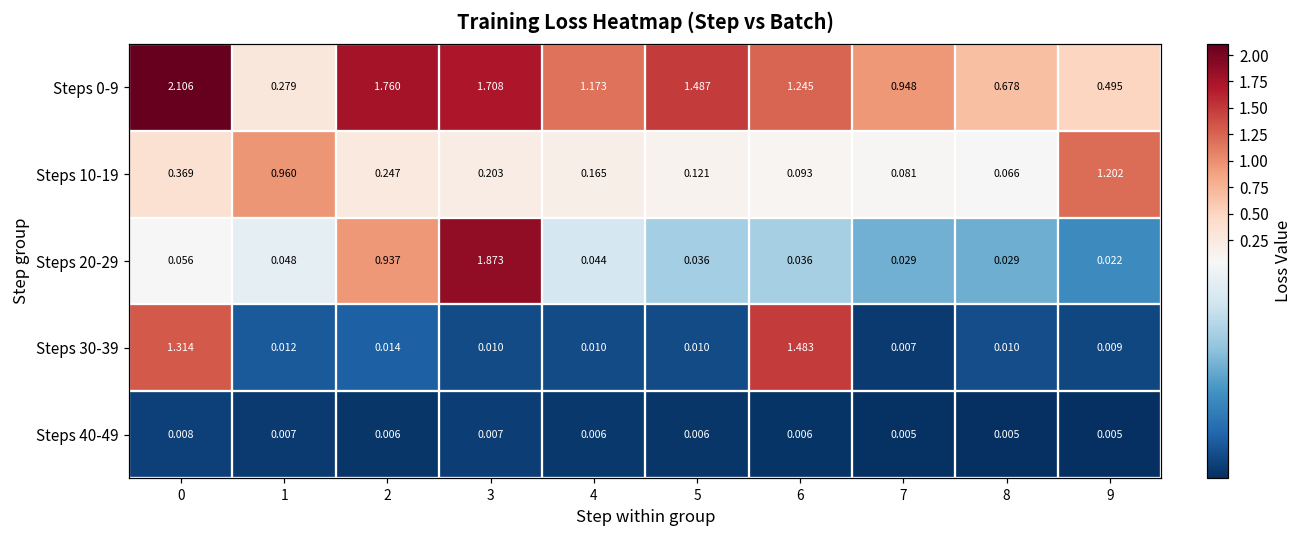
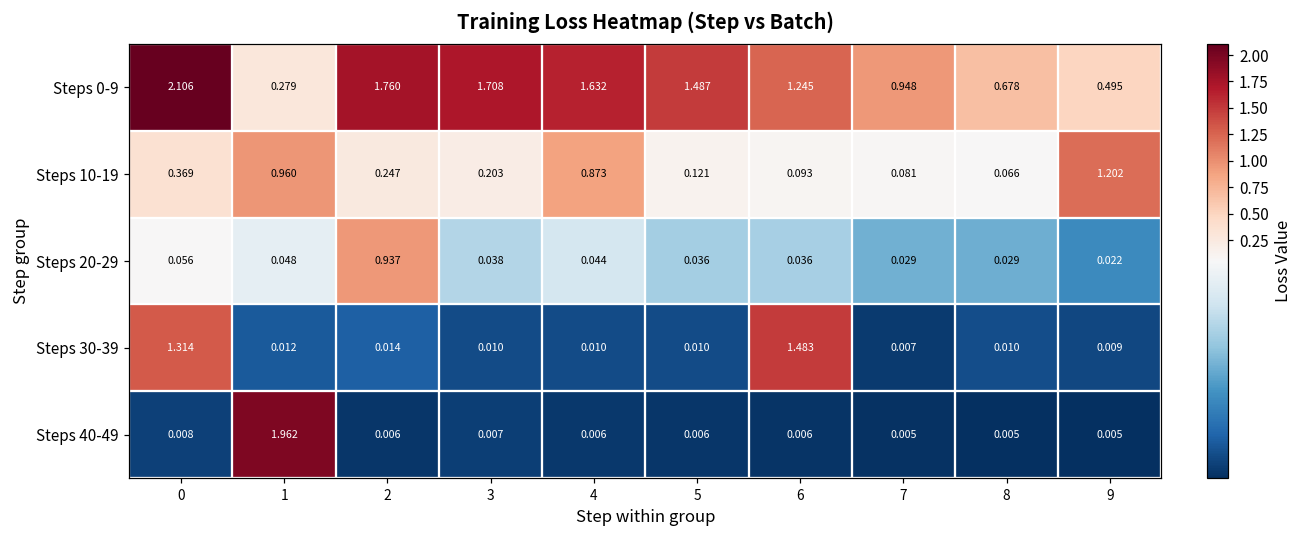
  {
    "Steps 0-9": {
      "0": 2.106,
      "1": 0.279,
      "2": 1.760,
      "3": 1.708,
-     "4": 1.173,
+     "4": 1.632,
      "5": 1.487,
      "6": 1.245,
      "7": 0.948,
      "8": 0.678,
      "9": 0.495
    },
    "Steps 10-19": {
      "0": 0.369,
      "1": 0.960,
      "2": 0.247,
      "3": 0.203,
-     "4": 0.165,
+     "4": 0.873,
      "5": 0.121,
      "6": 0.093,
      "7": 0.081,
      "8": 0.066,
      "9": 1.202
    },
    "Steps 20-29": {
      "0": 0.056,
      "1": 0.048,
      "2": 0.937,
-     "3": 1.873,
+     "3": 0.038,
      "4": 0.044,
      "5": 0.036,
      "6": 0.036,
      "7": 0.029,
      "8": 0.029,
      "9": 0.022
    },
    "Steps 30-39": {
      "0": 1.314,
      "1": 0.012,
      "2": 0.014,
      "3": 0.010,
      "4": 0.010,
      "5": 0.010,
      "6": 1.483,
      "7": 0.007,
      "8": 0.010,
      "9": 0.009
    },
    "Steps 40-49": {
      "0": 0.008,
-     "1": 0.007,
+     "1": 1.962,
      "2": 0.006,
      "3": 0.007,
      "4": 0.006,
      "5": 0.006,
      "6": 0.006,
      "7": 0.005,
      "8": 0.005,
      "9": 0.005
    }
  }
